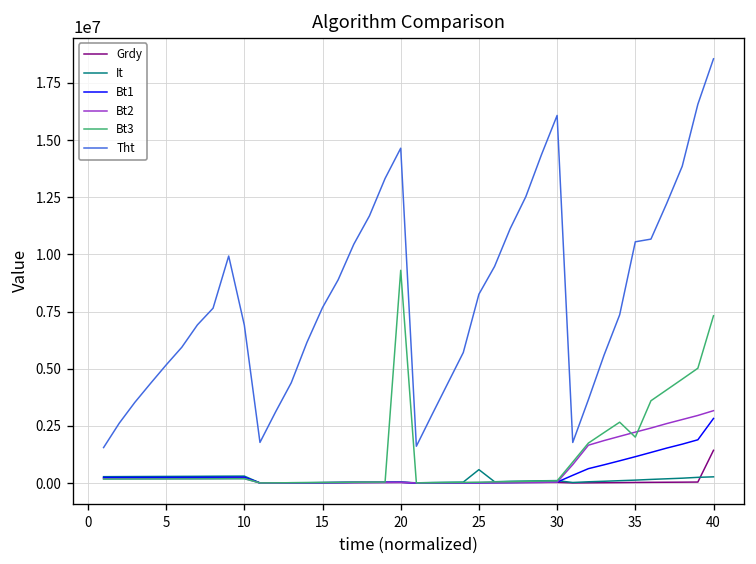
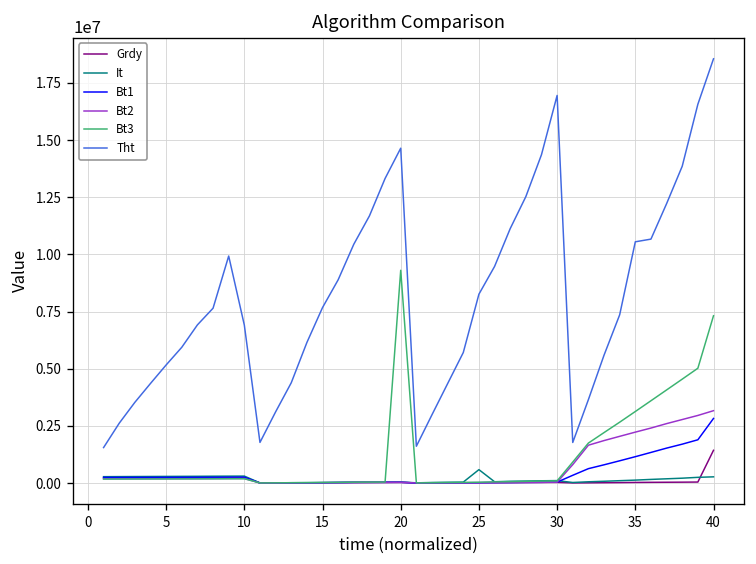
  {
    "Grdy": {
      "40": 1400000
    },
    "It": {
      "25": 600000,
      "40": 300000
    },
    "Bt1": {
      "35": 1200000,
      "40": 2800000
    },
    "Bt2": {
      "35": 2200000,
      "40": 3200000
    },
    "Bt3": {
      "20": 9300000,
-     "35": 2000000,
+     "35": 3100000,
      "40": 7300000
    },
    "Tht": {
      "5": 5200000,
      "10": 6900000,
      "15": 7700000,
      "20": 14600000,
      "25": 8300000,
-     "30": 16100000,
+     "30": 16900000,
      "35": 10500000,
      "40": 18600000
    }
  }
